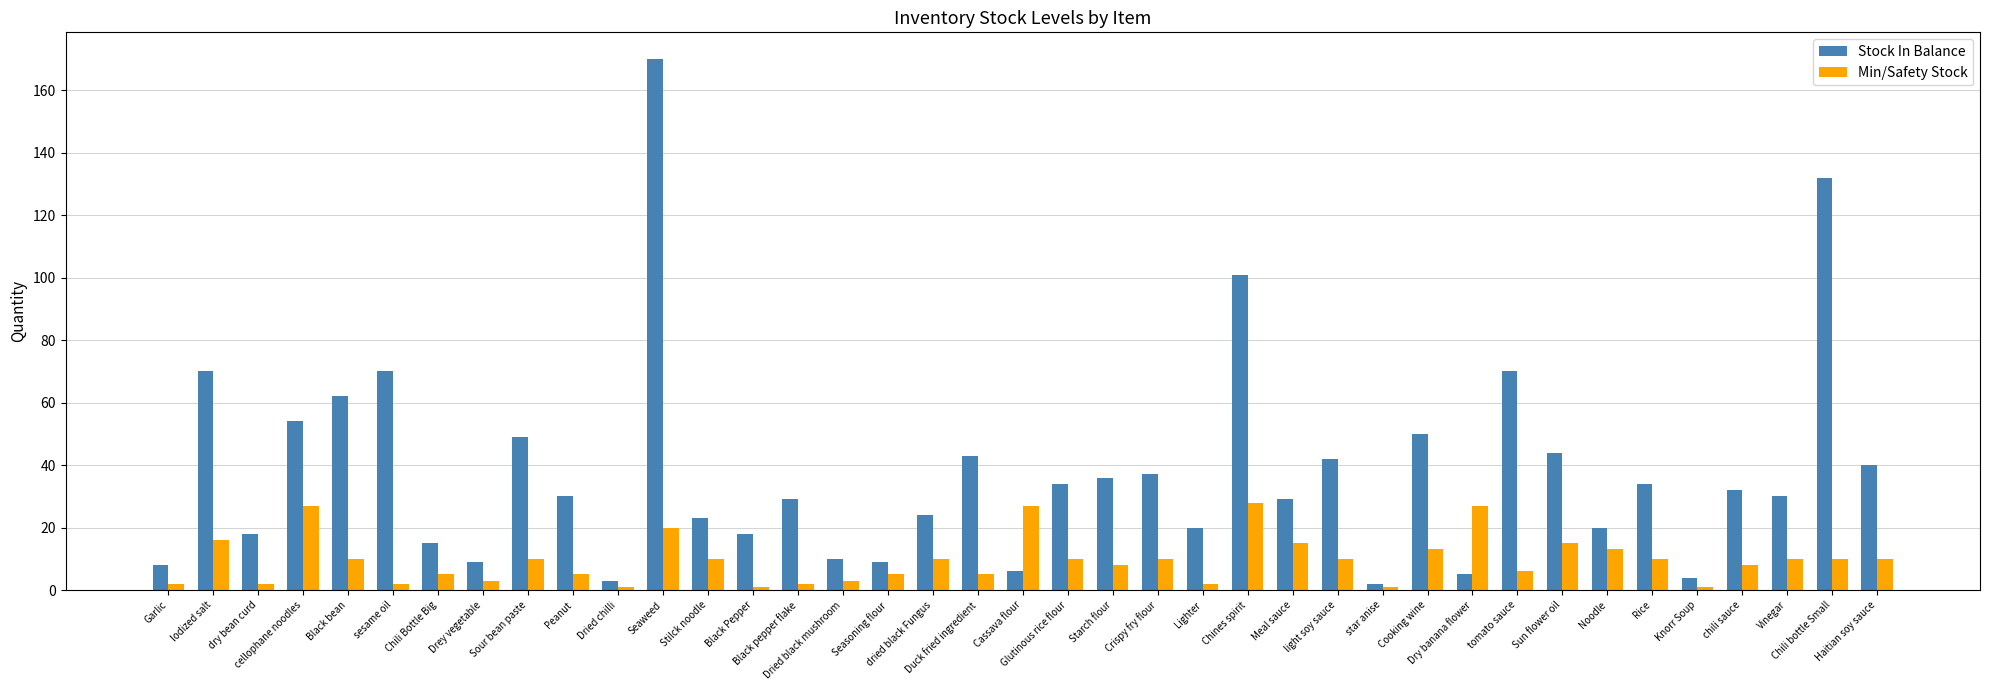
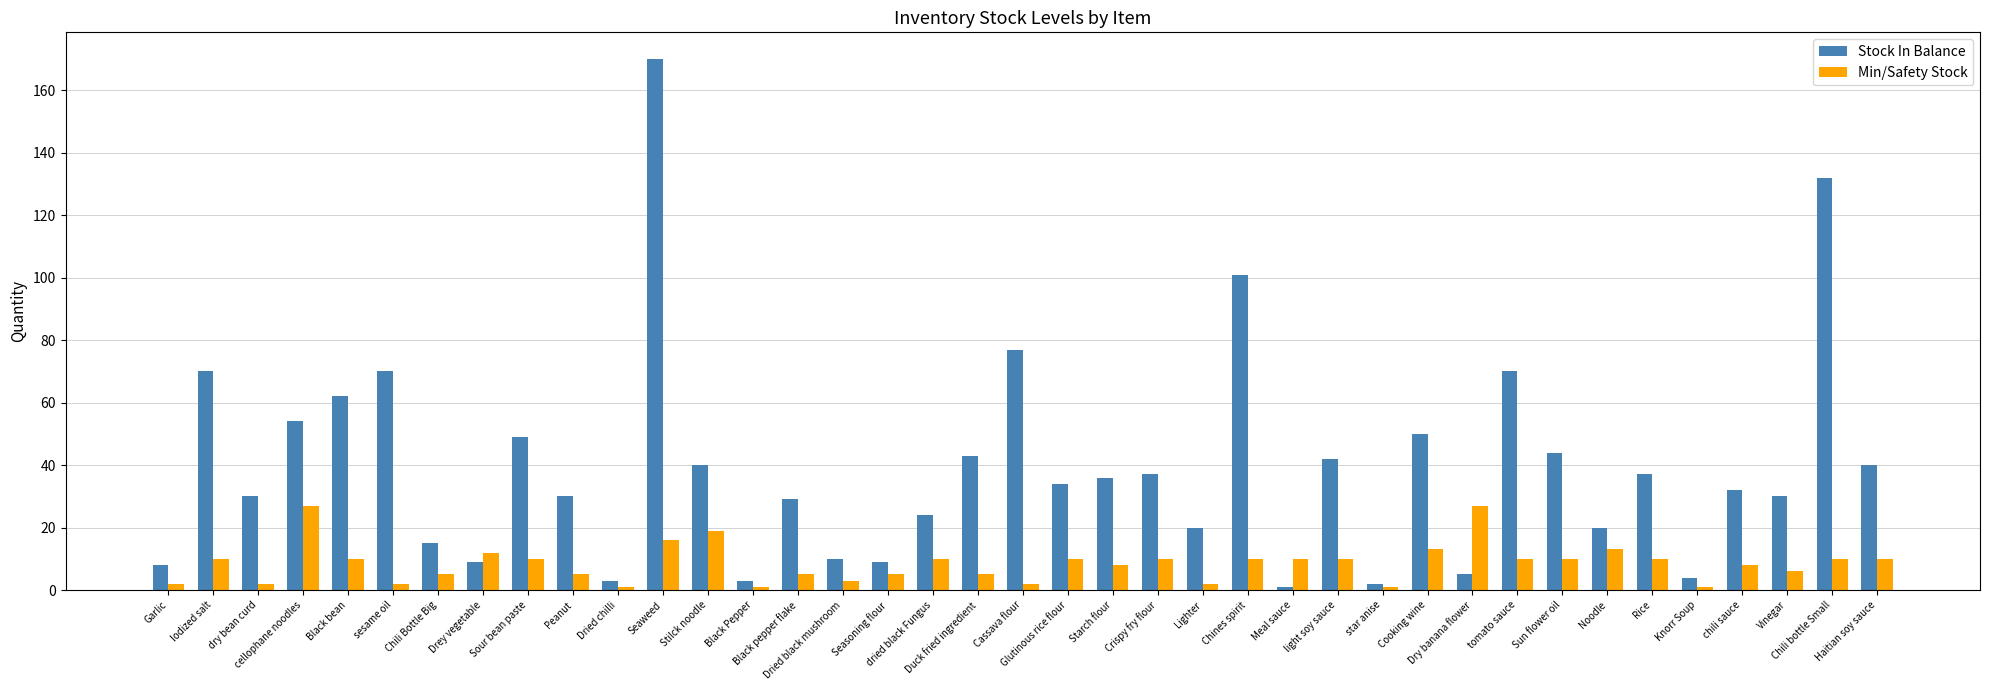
  {
    "Stock In Balance": {
      "Garlic": 8,
      "Iodized salt": 70,
-     "dry bean curd": 18,
+     "dry bean curd": 30,
      "cellophane noodles": 54,
      "Black bean": 62,
      "sesame oil": 70,
      "Chili Bottle Big": 15,
      "Drey vegetable": 9,
      "Sour bean paste": 49,
      "Peanut": 30,
      "Dried chilli": 3,
      "Seaweed": 170,
-     "Stilck noodle": 23,
-     "Black Pepper": 18,
+     "Stilck noodle": 40,
+     "Black Pepper": 3,
      "Black pepper flake": 29,
      "Dried black mushroom": 10,
      "Seasoning flour": 9,
      "dried black Fungus": 24,
      "Duck fried ingredient": 43,
-     "Cassava flour": 6,
+     "Cassava flour": 77,
      "Glutinous rice flour": 34,
      "Starch flour": 36,
      "Crispy fry flour": 37,
      "Lighter": 20,
      "Chines spirit": 101,
-     "Meal sauce": 29,
+     "Meal sauce": 1,
      "light soy sauce": 42,
      "star anise": 2,
      "Cooking wine": 50,
      "Dry banana flower": 5,
      "tomato sauce": 70,
      "Sun flower oil": 44,
      "Noodle": 20,
-     "Rice": 34,
+     "Rice": 37,
      "Knorr Soup": 4,
      "chili sauce": 32,
      "Vinegar": 30,
      "Chili bottle Small": 132,
      "Haitian soy sauce": 40
    },
    "Min/Safety Stock": {
      "Garlic": 2,
-     "Iodized salt": 16,
+     "Iodized salt": 10,
      "dry bean curd": 2,
      "cellophane noodles": 27,
      "Black bean": 10,
      "sesame oil": 2,
      "Chili Bottle Big": 5,
-     "Drey vegetable": 3,
+     "Drey vegetable": 12,
      "Sour bean paste": 10,
      "Peanut": 5,
      "Dried chilli": 1,
-     "Seaweed": 20,
-     "Stilck noodle": 10,
+     "Seaweed": 16,
+     "Stilck noodle": 19,
      "Black Pepper": 1,
-     "Black pepper flake": 2,
+     "Black pepper flake": 5,
      "Dried black mushroom": 3,
      "Seasoning flour": 5,
      "dried black Fungus": 10,
      "Duck fried ingredient": 5,
-     "Cassava flour": 27,
+     "Cassava flour": 2,
      "Glutinous rice flour": 10,
      "Starch flour": 8,
      "Crispy fry flour": 10,
      "Lighter": 2,
-     "Chines spirit": 28,
-     "Meal sauce": 15,
+     "Chines spirit": 10,
+     "Meal sauce": 10,
      "light soy sauce": 10,
      "star anise": 1,
      "Cooking wine": 13,
      "Dry banana flower": 27,
-     "tomato sauce": 6,
-     "Sun flower oil": 15,
+     "tomato sauce": 10,
+     "Sun flower oil": 10,
      "Noodle": 13,
      "Rice": 10,
      "Knorr Soup": 1,
      "chili sauce": 8,
-     "Vinegar": 10,
+     "Vinegar": 6,
      "Chili bottle Small": 10,
      "Haitian soy sauce": 10
    }
  }
